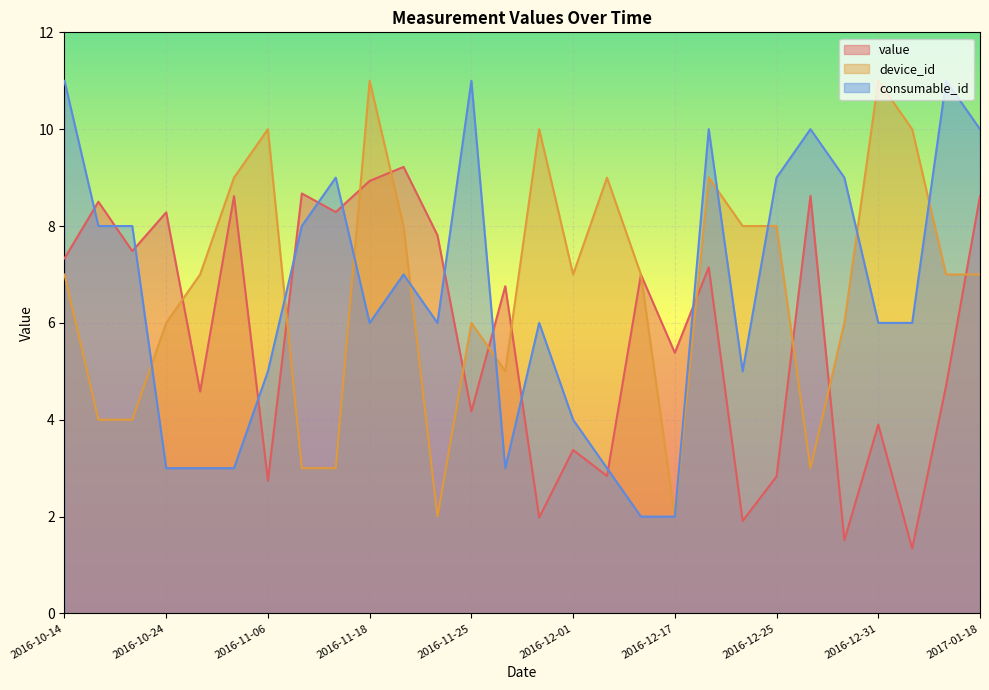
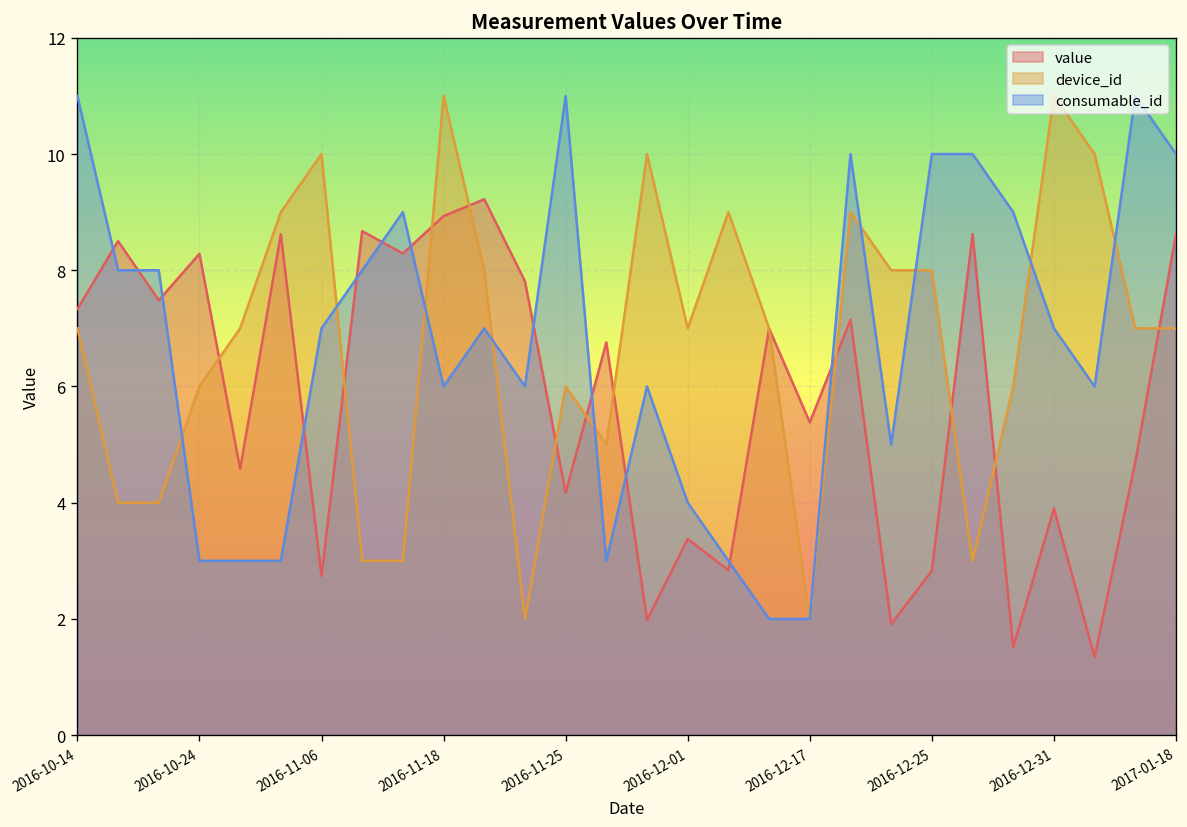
  {
    "consumable_id": {
      "2016-10-14": 11,
      "2016-10-24": 3,
-     "2016-11-06": 5,
+     "2016-11-06": 7,
      "2016-11-18": 6,
      "2016-11-25": 11,
      "2016-12-01": 4,
-     "2016-12-25": 9,
-     "2016-12-31": 6,
+     "2016-12-25": 10,
+     "2016-12-31": 7,
      "2017-01-18": 10
    }
  }
